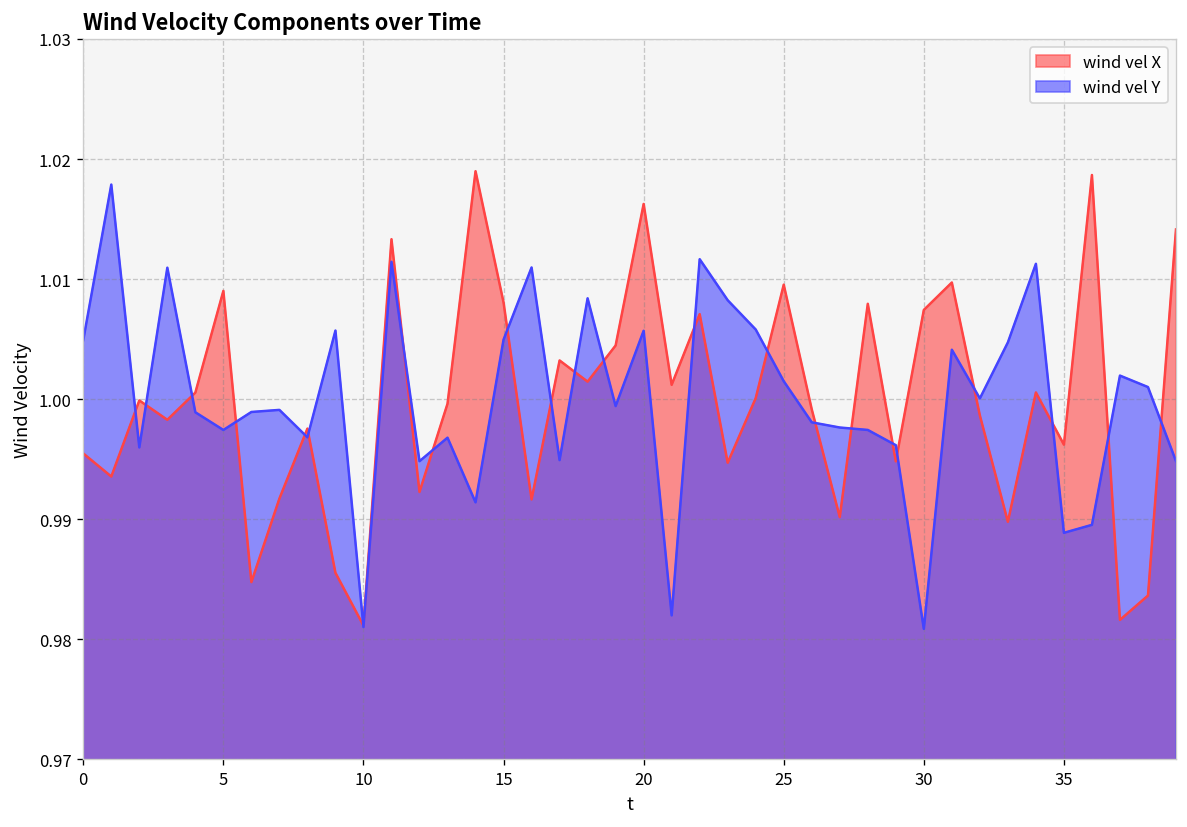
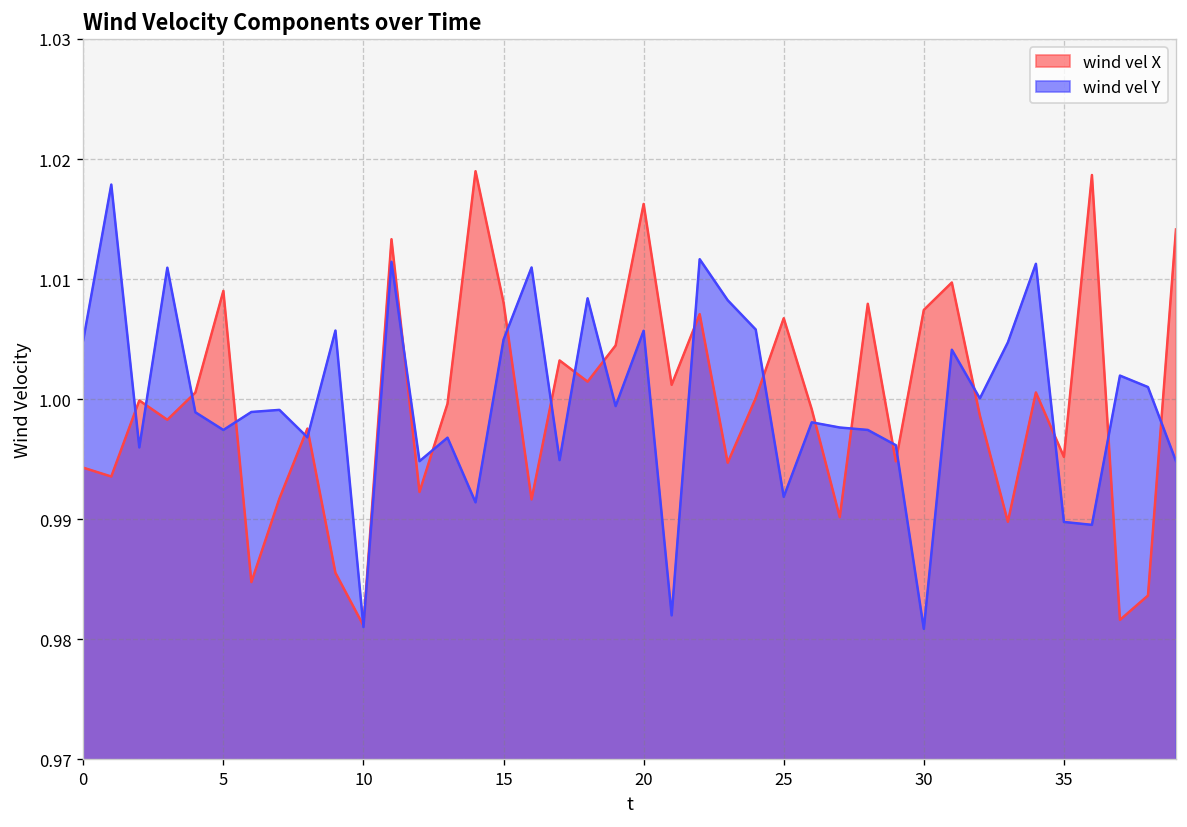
  {
    "wind vel X": {
-     "0": 0.9955,
+     "0": 0.9943,
      "5": 1.0090,
      "15": 1.0081,
      "20": 1.0163,
-     "25": 1.0095,
+     "25": 1.0067,
      "30": 1.0074,
-     "35": 0.9962
+     "35": 0.9952
    },
    "wind vel Y": {
      "0": 1.0049,
      "5": 0.9974,
      "15": 1.0050,
      "20": 1.0057,
-     "25": 1.0015,
+     "25": 0.9919,
      "30": 0.9809,
-     "35": 0.9889
+     "35": 0.9898
    }
  }
